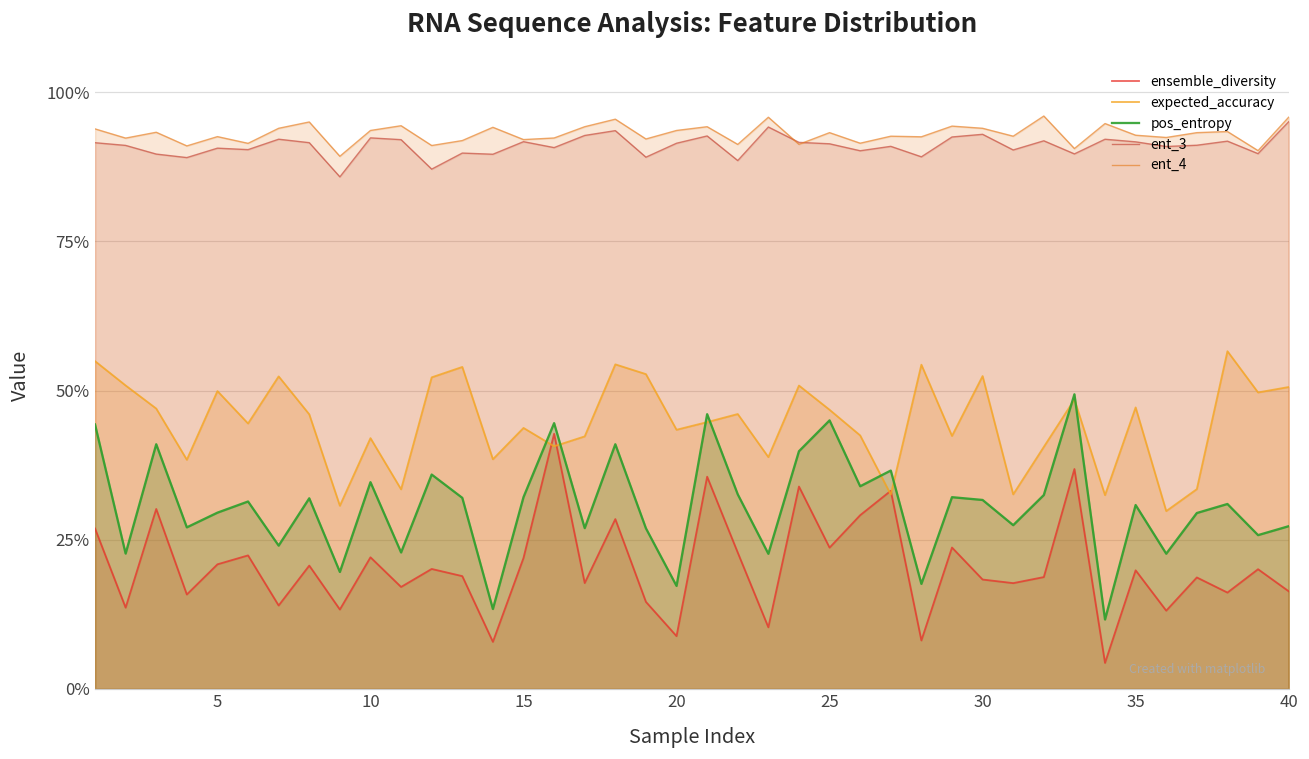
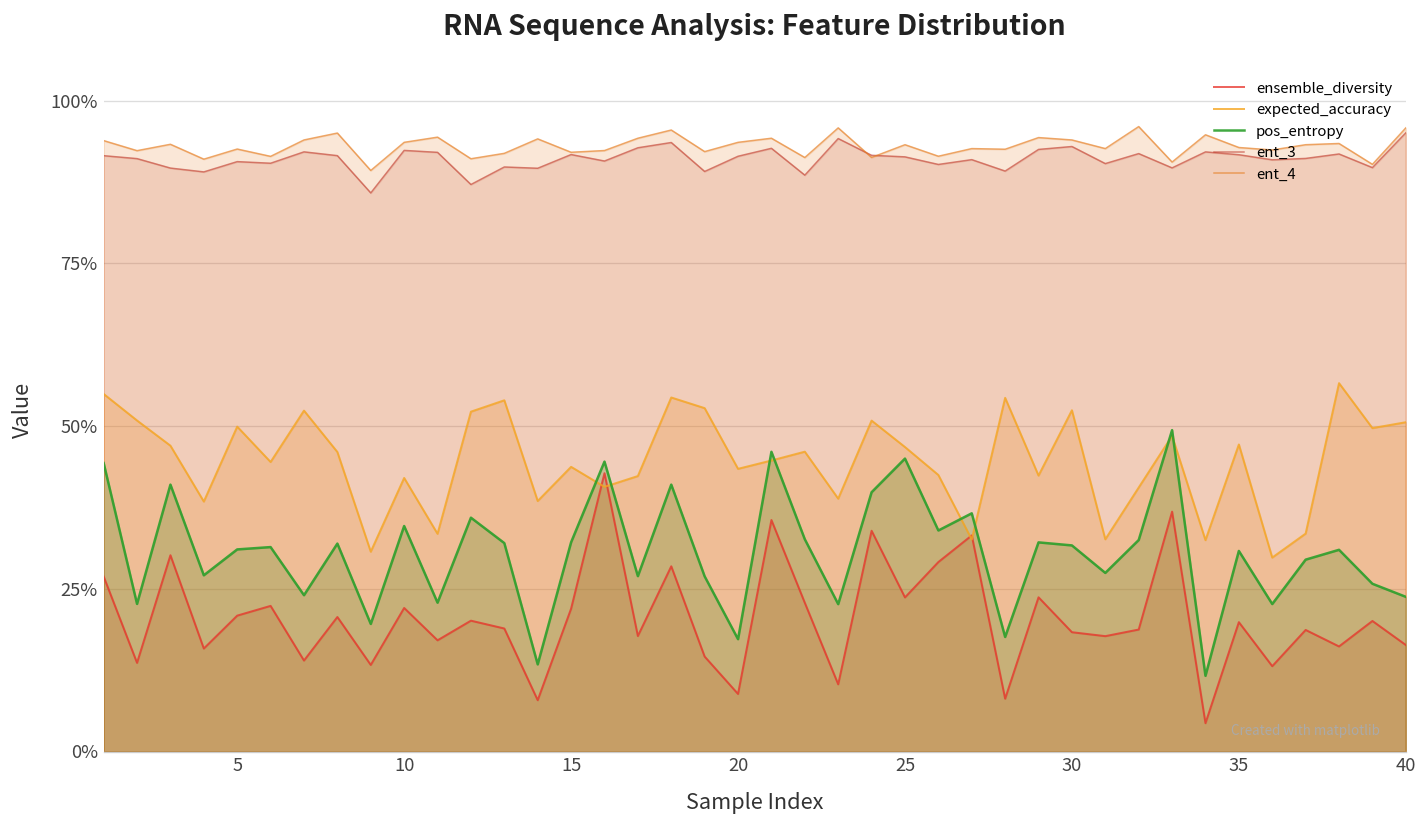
  {
    "pos_entropy": {
-     "5": "30%",
+     "5": "31%",
      "10": "35%",
      "15": "32%",
      "20": "17%",
      "25": "45%",
      "30": "32%",
      "35": "31%",
-     "40": "27%"
+     "40": "24%"
    }
  }
